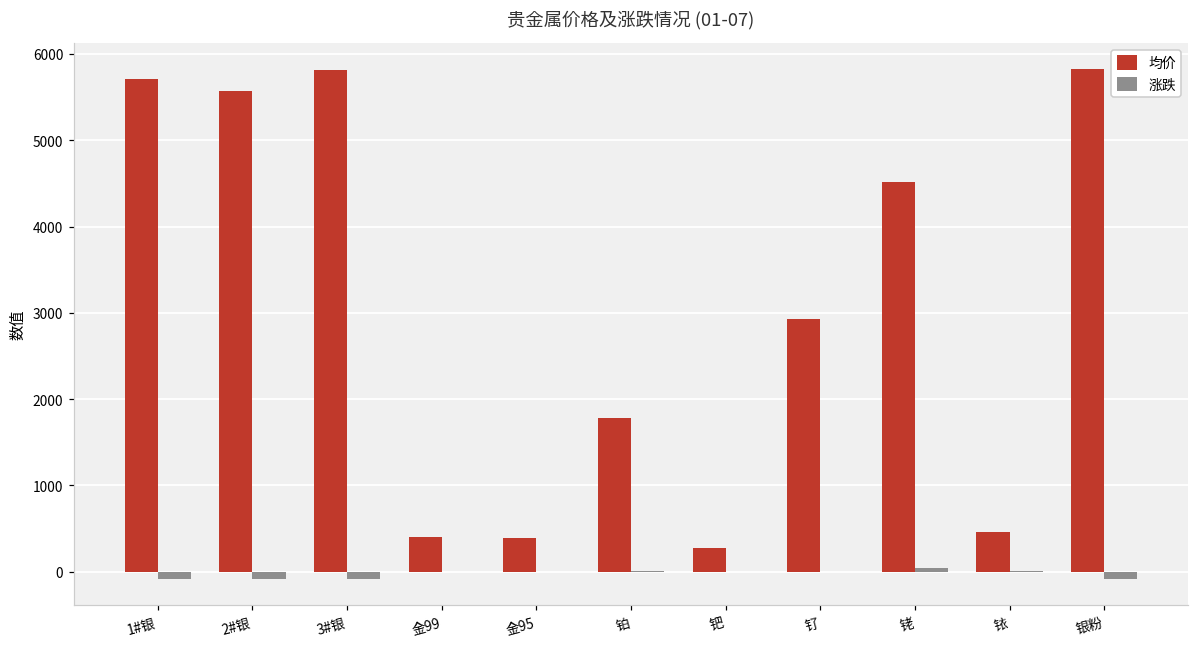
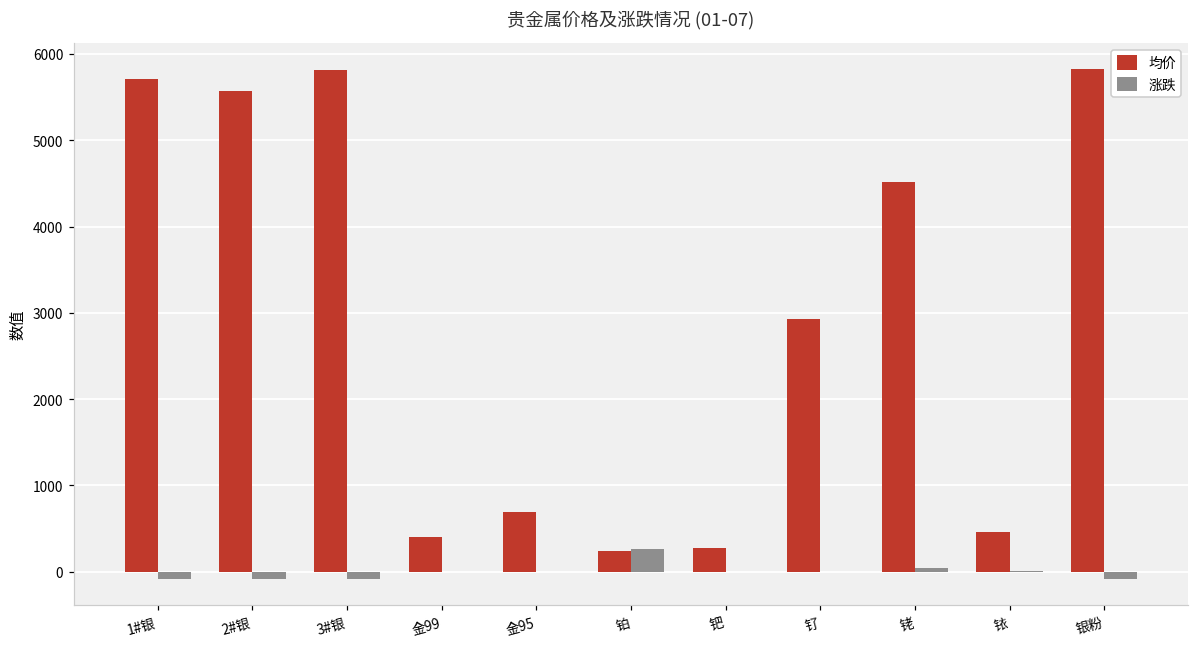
  {
    "均价": {
      "1#银": 5700,
      "2#银": 5600,
      "3#银": 5800,
      "金99": 400,
-     "金95": 400,
-     "铂": 1800,
+     "金95": 700,
+     "铂": 200,
      "钯": 300,
      "钌": 2900,
      "铑": 4500,
      "铱": 500,
      "银粉": 5800
    },
    "涨跌": {
      "1#银": -100,
      "2#银": -100,
      "3#银": -100,
-     "铂": 0,
+     "铂": 300,
      "钌": 0,
      "铑": 0,
      "银粉": -100
    }
  }
